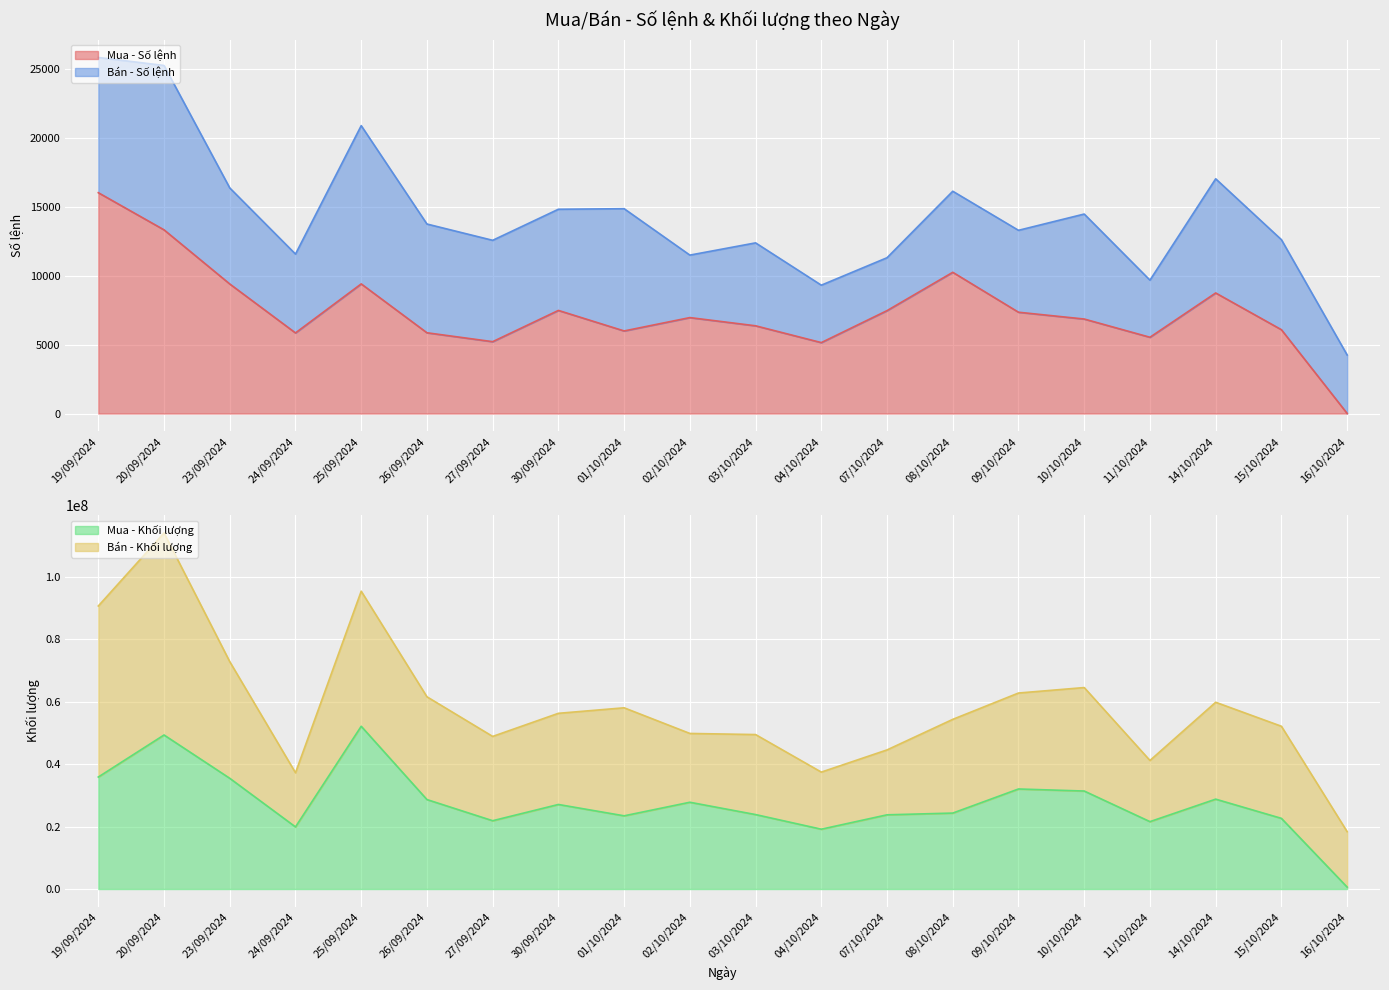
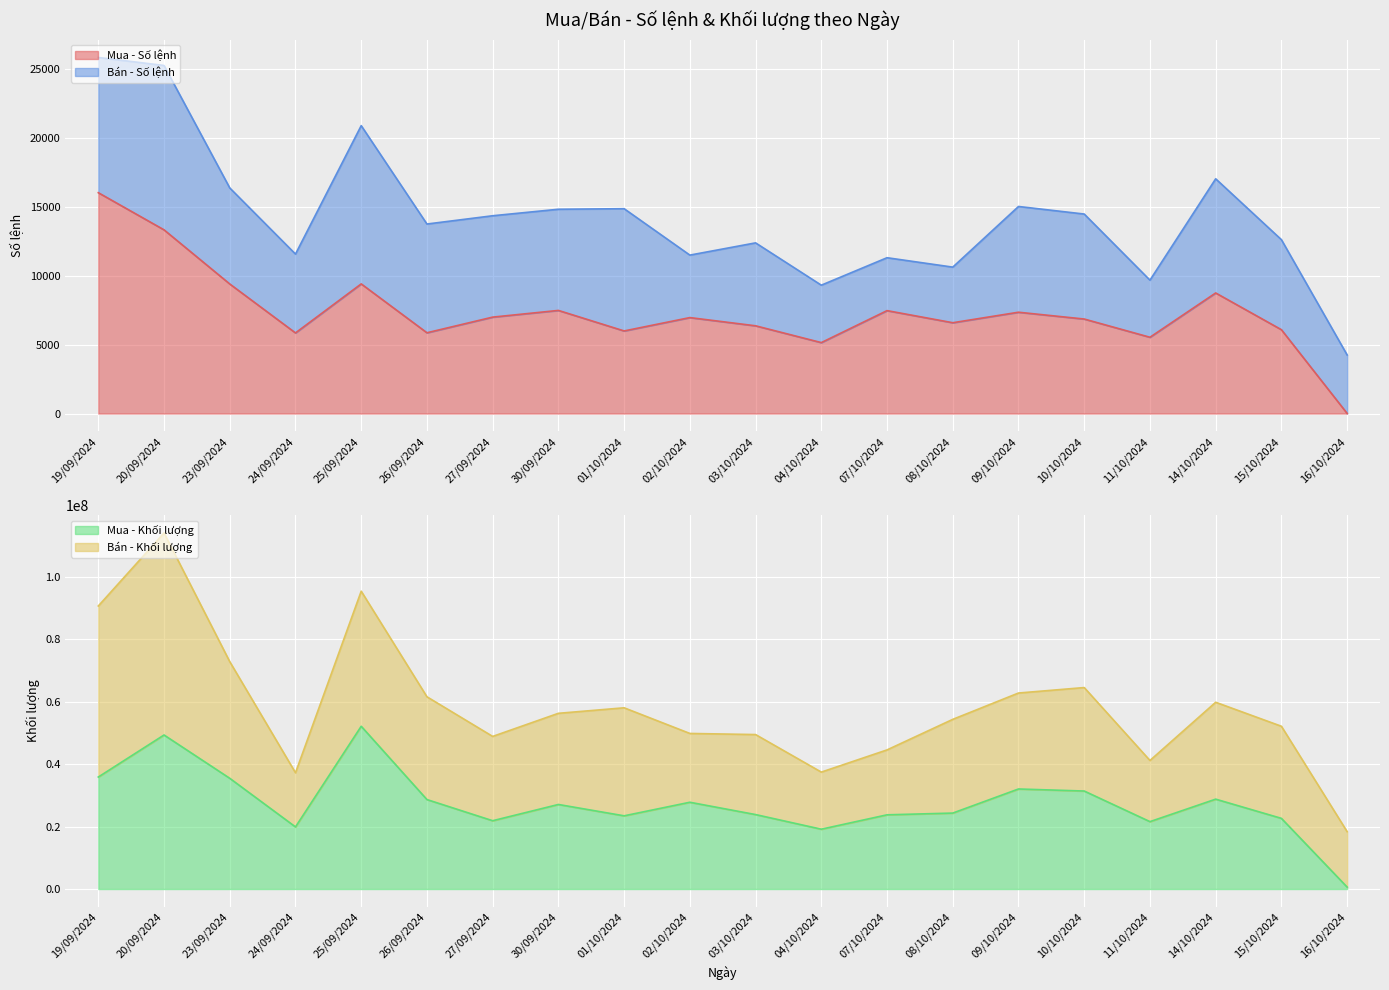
  {
    "Mua/Bán - Số lệnh & Khối lượng theo Ngày": {
      "Mua - Số lệnh": {
        "19/09/2024": 16000,
        "20/09/2024": 13300,
        "23/09/2024": 9400,
        "24/09/2024": 5800,
        "25/09/2024": 9400,
        "26/09/2024": 5900,
-       "27/09/2024": 5200,
+       "27/09/2024": 7000,
        "30/09/2024": 7500,
        "01/10/2024": 6000,
        "02/10/2024": 7000,
        "03/10/2024": 6400,
        "04/10/2024": 5100,
        "07/10/2024": 7500,
-       "08/10/2024": 10200,
+       "08/10/2024": 6600,
        "09/10/2024": 7300,
        "10/10/2024": 6900,
        "11/10/2024": 5500,
        "14/10/2024": 8700,
        "15/10/2024": 6100,
        "16/10/2024": 0
      },
      "Bán - Số lệnh": {
        "23/09/2024": 7000,
        "24/09/2024": 5700,
        "25/09/2024": 11500,
        "26/09/2024": 7900,
        "27/09/2024": 7400,
        "30/09/2024": 7300,
        "01/10/2024": 8900,
        "02/10/2024": 4500,
        "03/10/2024": 6000,
        "04/10/2024": 4200,
        "07/10/2024": 3800,
-       "08/10/2024": 5900,
-       "09/10/2024": 5900,
+       "08/10/2024": 4000,
+       "09/10/2024": 7700,
        "10/10/2024": 7600,
        "11/10/2024": 4100,
        "14/10/2024": 8300,
        "15/10/2024": 6500,
        "16/10/2024": 4200
      }
    }
  }
